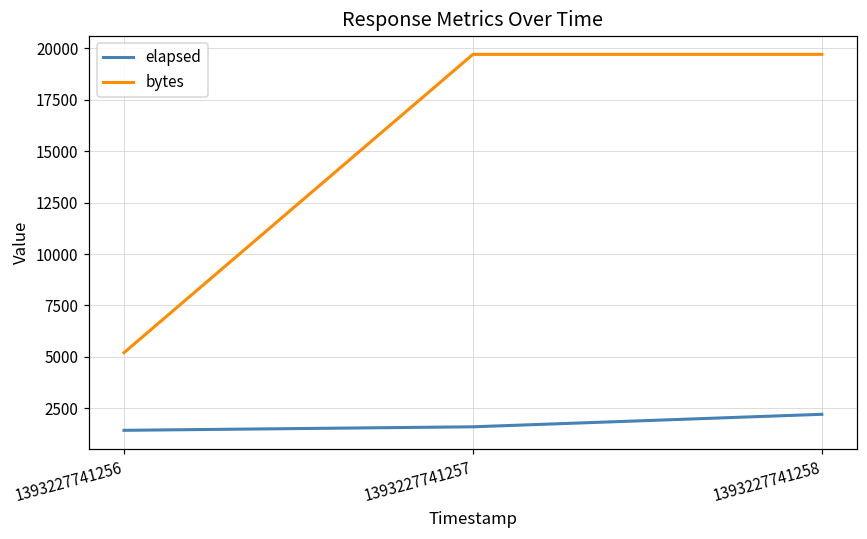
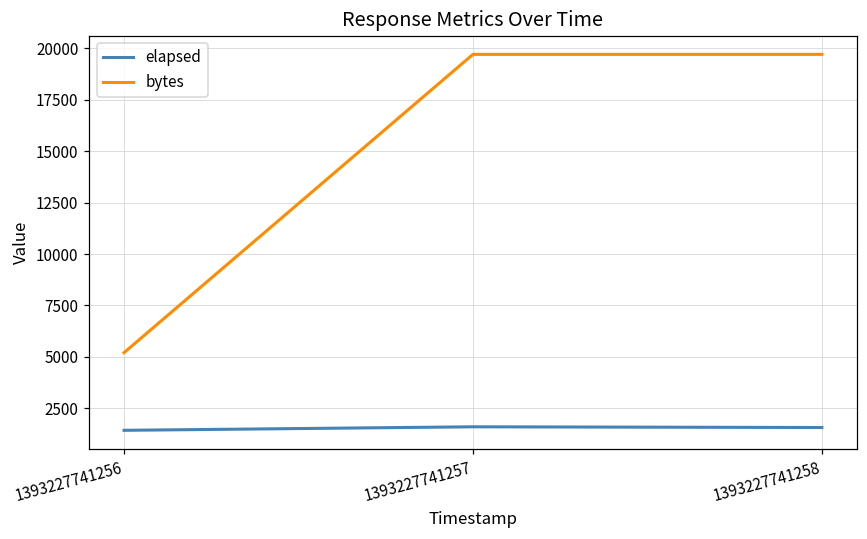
  {
    "elapsed": {
      "1393227741256": 1400,
      "1393227741257": 1600,
-     "1393227741258": 2200
+     "1393227741258": 1600
    },
    "bytes": {
      "1393227741256": 5200,
      "1393227741257": 19700,
      "1393227741258": 19700
    }
  }
